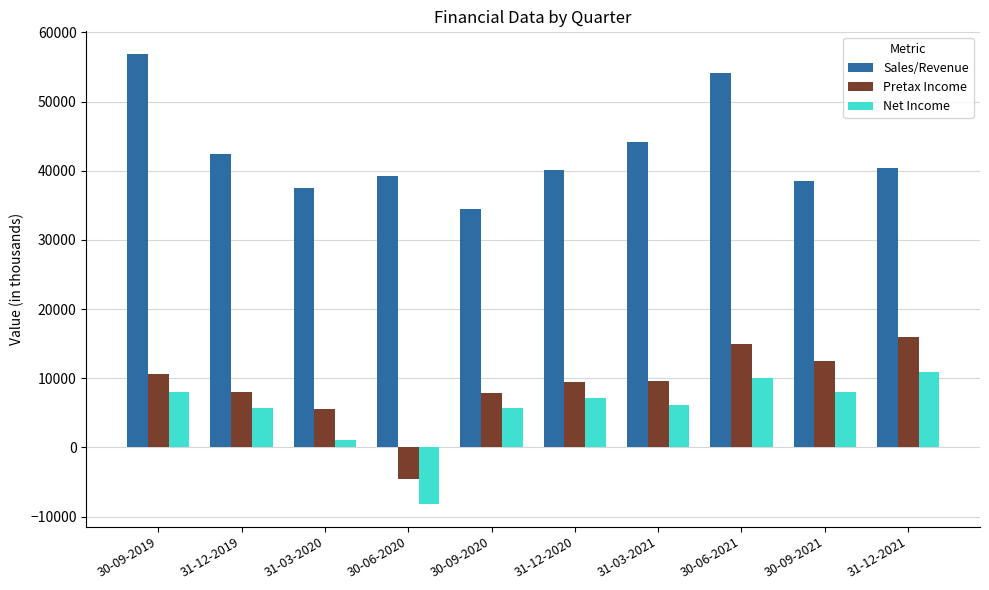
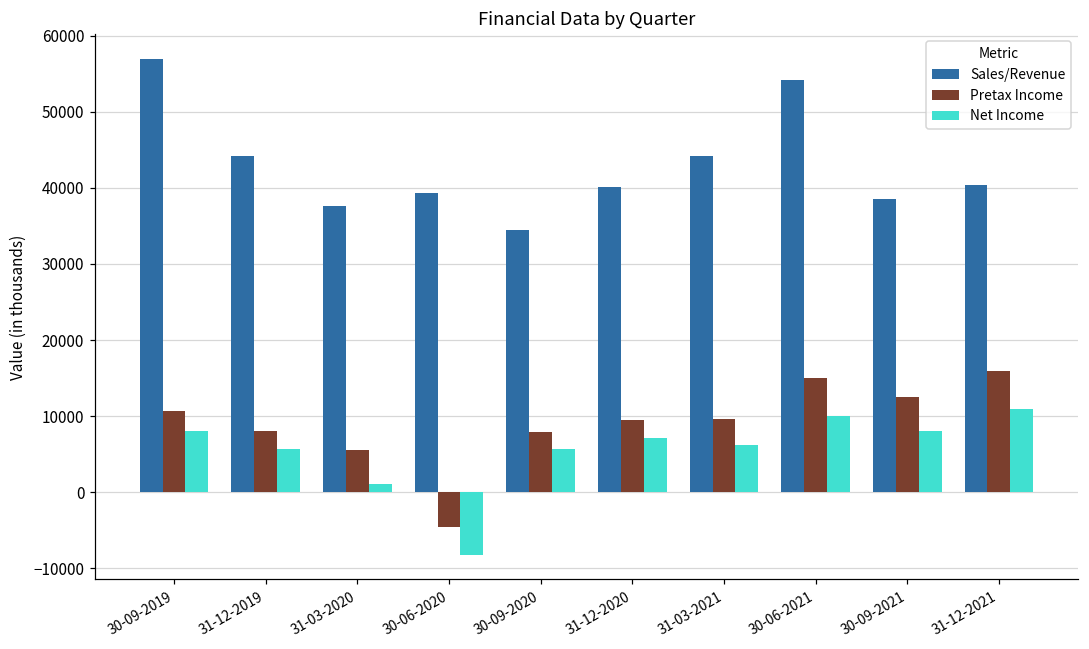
  {
    "Sales/Revenue": {
      "30-09-2019": 57000,
-     "31-12-2019": 42000,
+     "31-12-2019": 44000,
      "31-03-2020": 38000,
      "30-06-2020": 39000,
      "30-09-2020": 34000,
      "31-12-2020": 40000,
      "31-03-2021": 44000,
      "30-06-2021": 54000,
      "30-09-2021": 39000,
      "31-12-2021": 40000
    },
    "Pretax Income": {
      "30-09-2019": 11000,
      "31-12-2019": 8000,
      "31-03-2020": 6000,
      "30-06-2020": -5000,
      "30-09-2020": 8000,
      "31-12-2020": 9000,
      "31-03-2021": 10000,
      "30-06-2021": 15000,
      "30-09-2021": 12000,
      "31-12-2021": 16000
    },
    "Net Income": {
      "30-09-2019": 8000,
      "31-12-2019": 6000,
      "31-03-2020": 1000,
      "30-06-2020": -8000,
      "30-09-2020": 6000,
      "31-12-2020": 7000,
      "31-03-2021": 6000,
      "30-06-2021": 10000,
      "30-09-2021": 8000,
      "31-12-2021": 11000
    }
  }
